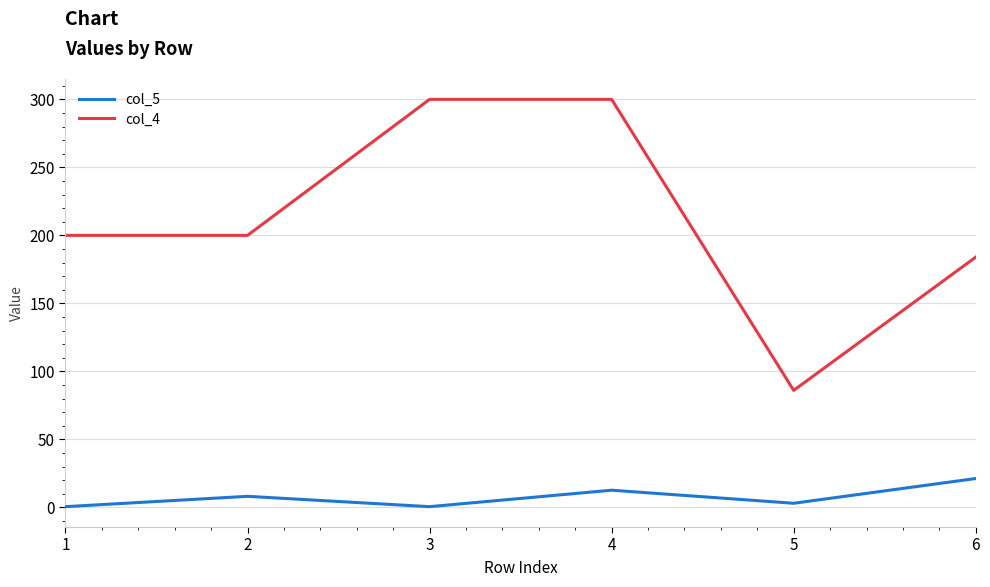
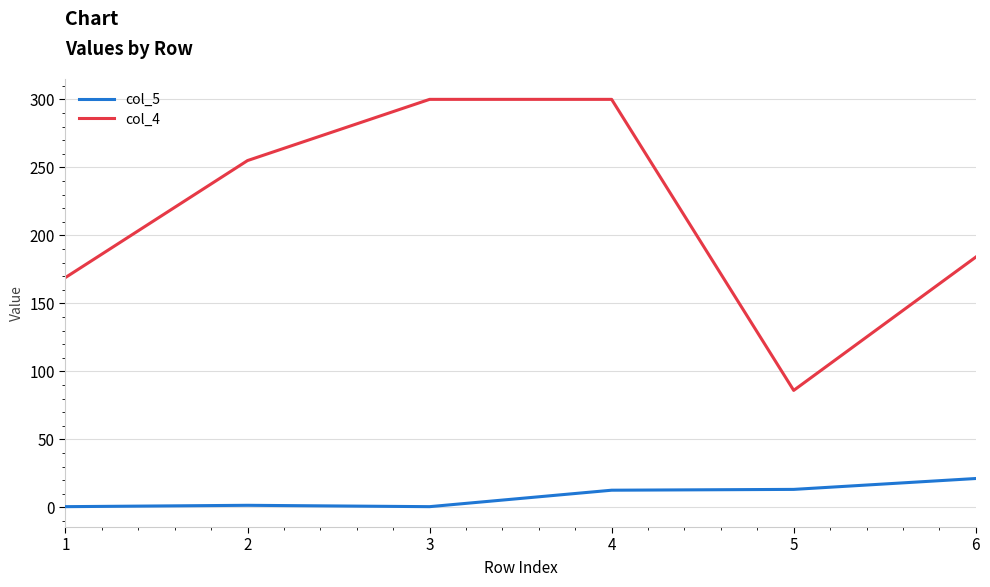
  {
    "col_5": {
      "1": 1,
-     "2": 8,
+     "2": 2,
      "3": 1,
      "4": 13,
-     "5": 3,
+     "5": 13,
      "6": 21
    },
    "col_4": {
-     "1": 200,
-     "2": 200,
+     "1": 169,
+     "2": 255,
      "3": 300,
      "4": 300,
      "5": 86,
      "6": 184
    }
  }
